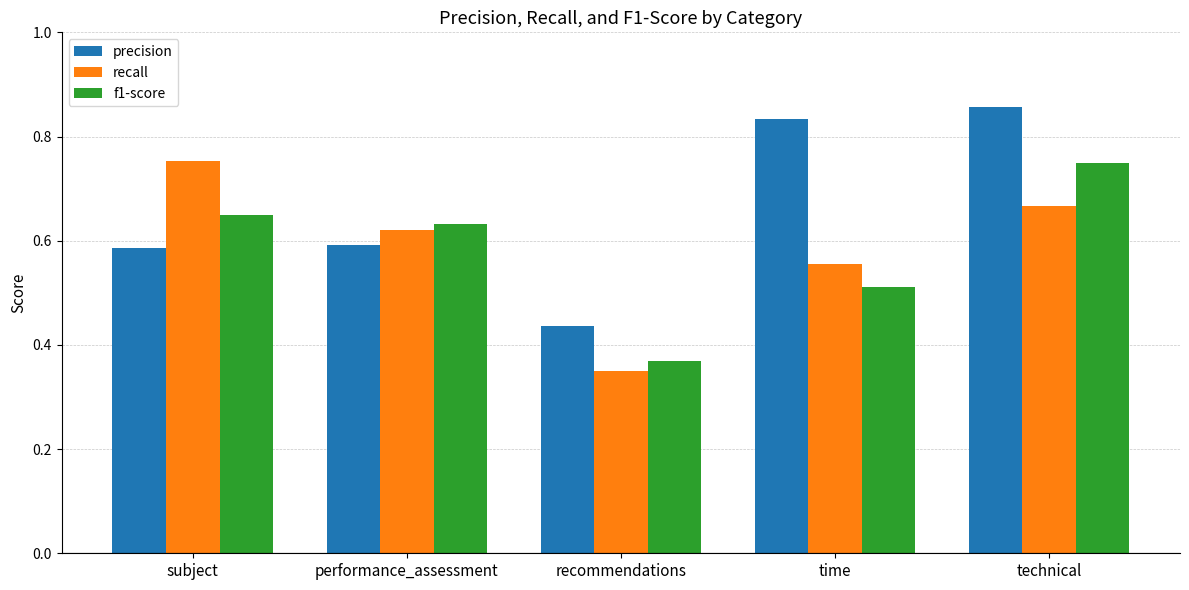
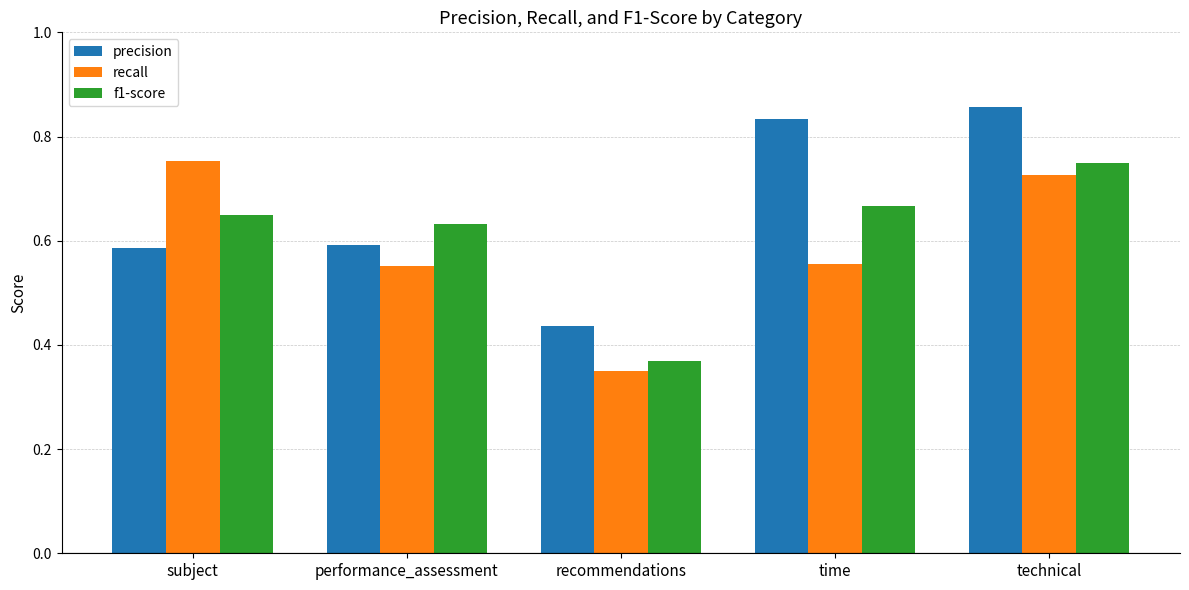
  {
    "precision": {
      "subject": 0.59,
      "performance_assessment": 0.59,
      "recommendations": 0.44,
      "time": 0.83,
      "technical": 0.86
    },
    "recall": {
      "subject": 0.75,
-     "performance_assessment": 0.62,
+     "performance_assessment": 0.55,
      "recommendations": 0.35,
      "time": 0.56,
-     "technical": 0.67
+     "technical": 0.73
    },
    "f1-score": {
      "subject": 0.65,
      "performance_assessment": 0.63,
      "recommendations": 0.37,
-     "time": 0.51,
+     "time": 0.67,
      "technical": 0.75
    }
  }
